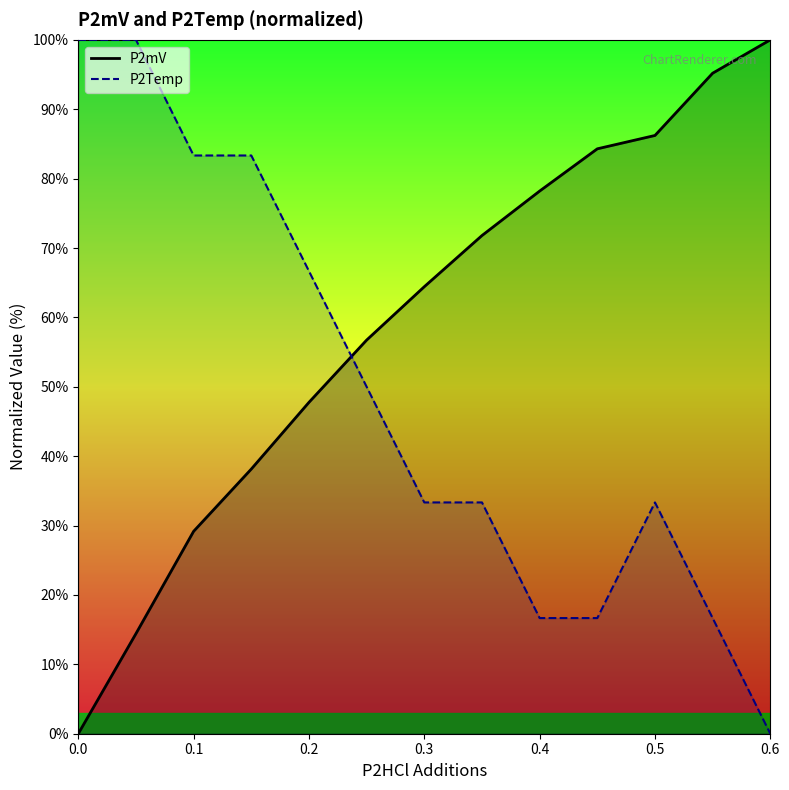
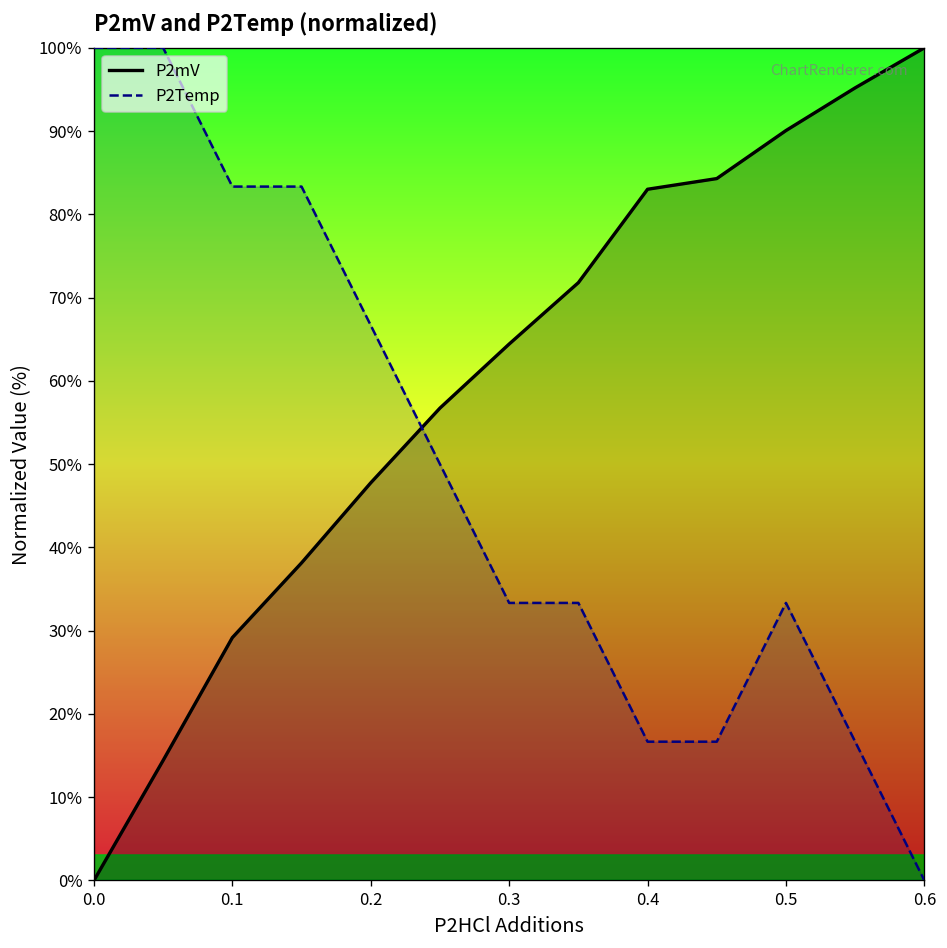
  {
    "P2mV": {
      "0.0": "0%",
      "0.1": "29%",
      "0.2": "48%",
      "0.3": "64%",
-     "0.4": "78%",
-     "0.5": "86%",
+     "0.4": "83%",
+     "0.5": "90%",
      "0.6": "100%"
    },
    "P2Temp": {
      "0.0": "100%",
      "0.1": "83%",
      "0.2": "67%",
      "0.3": "33%",
      "0.4": "17%",
      "0.5": "33%",
      "0.6": "0%"
    }
  }
